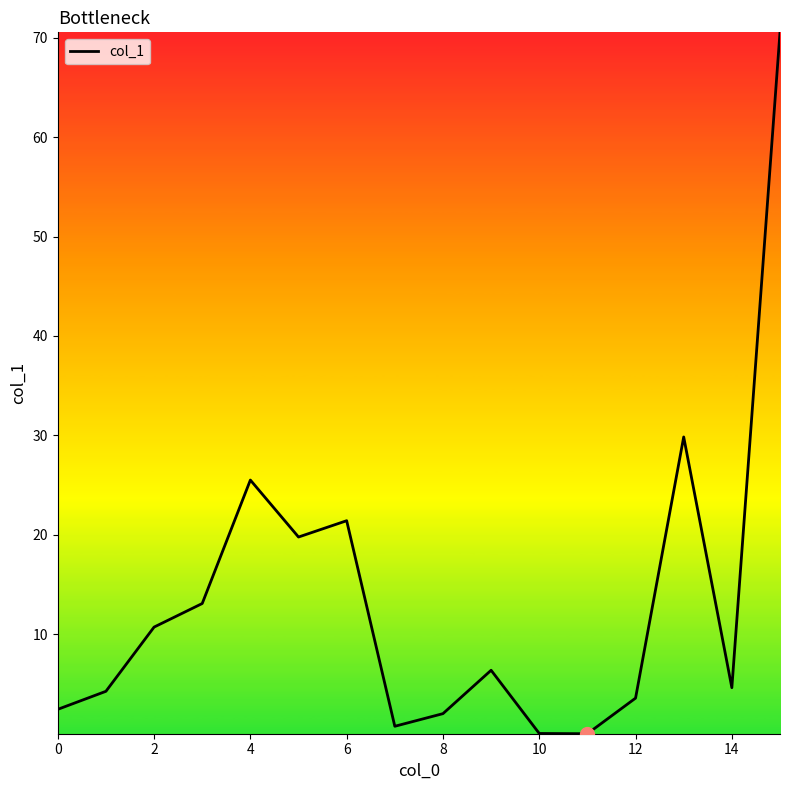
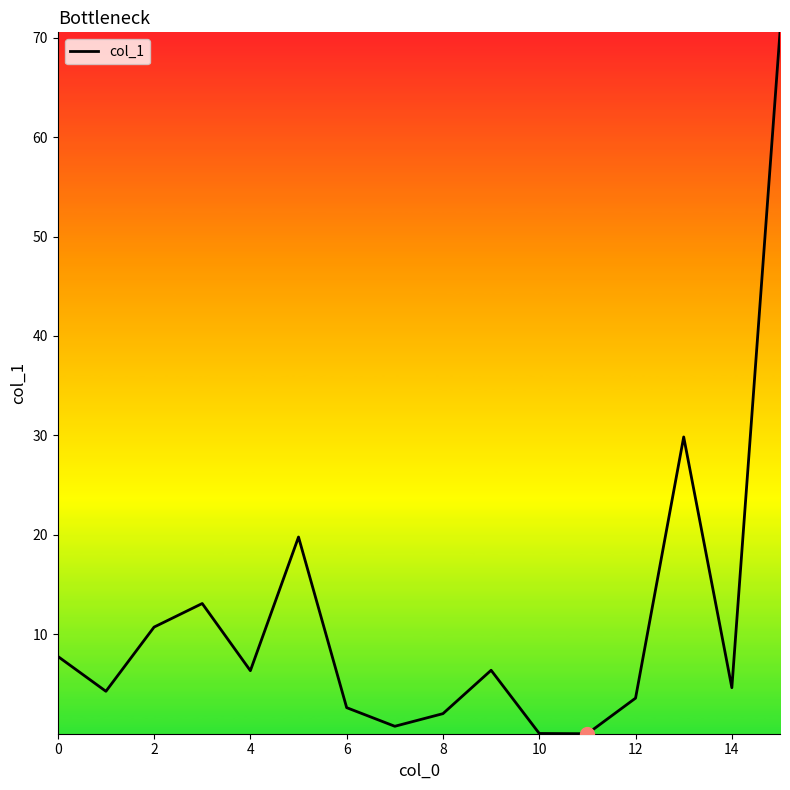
  {
    "col_1": {
-     "0": 2,
+     "0": 8,
      "2": 11,
-     "4": 26,
-     "6": 21,
+     "4": 6,
+     "6": 3,
      "8": 2,
      "10": 0,
      "12": 4,
      "14": 5
    }
  }
